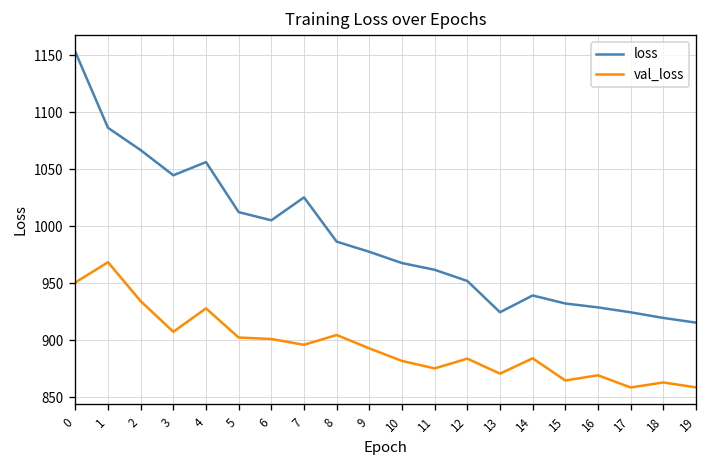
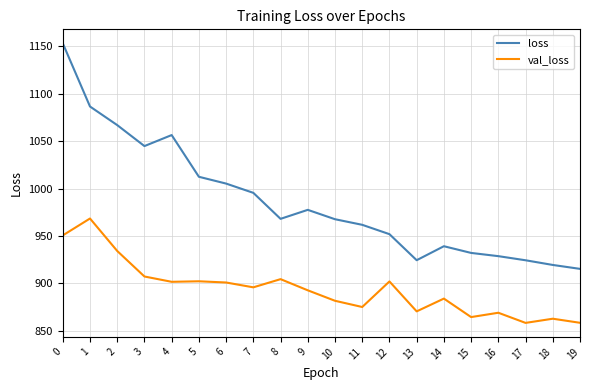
  {
    "loss": {
      "0": 1150,
      "1": 1090,
      "2": 1070,
      "3": 1040,
      "4": 1060,
      "5": 1010,
      "6": 1010,
-     "7": 1030,
-     "8": 990,
+     "7": 1000,
+     "8": 970,
      "9": 980,
      "10": 970,
      "11": 960,
      "12": 950,
      "13": 920,
      "14": 940,
      "15": 930,
      "16": 930,
      "17": 920,
      "18": 920,
      "19": 920
    },
    "val_loss": {
      "0": 950,
      "1": 970,
      "2": 930,
      "3": 910,
-     "4": 930,
+     "4": 900,
      "5": 900,
      "6": 900,
      "7": 900,
      "8": 900,
      "9": 890,
      "10": 880,
      "11": 880,
-     "12": 880,
+     "12": 900,
      "13": 870,
      "14": 880,
      "15": 860,
      "16": 870,
      "17": 860,
      "18": 860,
      "19": 860
    }
  }
